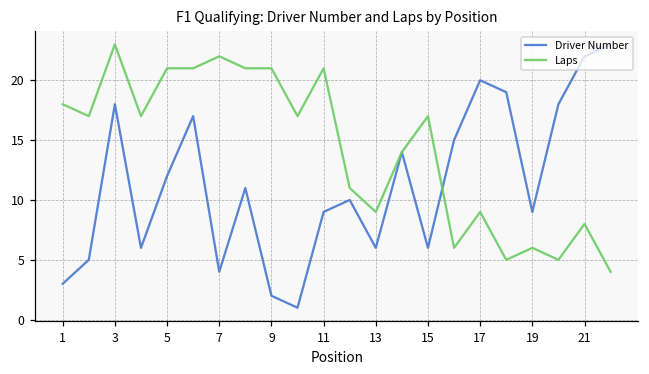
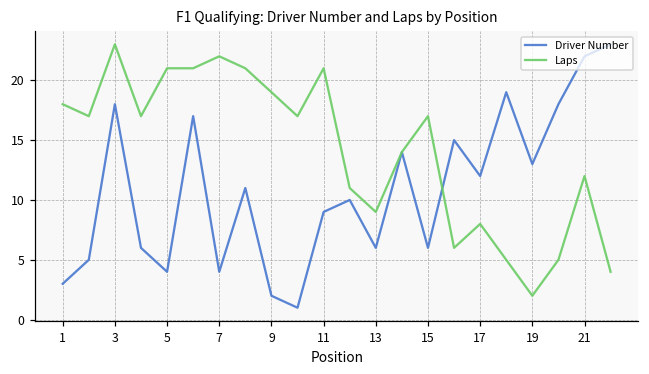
  {
    "Driver Number": {
      "1": 3,
      "3": 18,
-     "5": 12,
+     "5": 4,
      "7": 4,
      "9": 2,
      "11": 9,
      "13": 6,
      "15": 6,
-     "17": 20,
-     "19": 9
+     "17": 12,
+     "19": 13
    },
    "Laps": {
      "1": 18,
      "3": 23,
      "5": 21,
      "7": 22,
-     "9": 21,
+     "9": 19,
      "11": 21,
      "13": 9,
      "15": 17,
-     "17": 9,
-     "19": 6,
-     "21": 8
+     "17": 8,
+     "19": 2,
+     "21": 12
    }
  }
